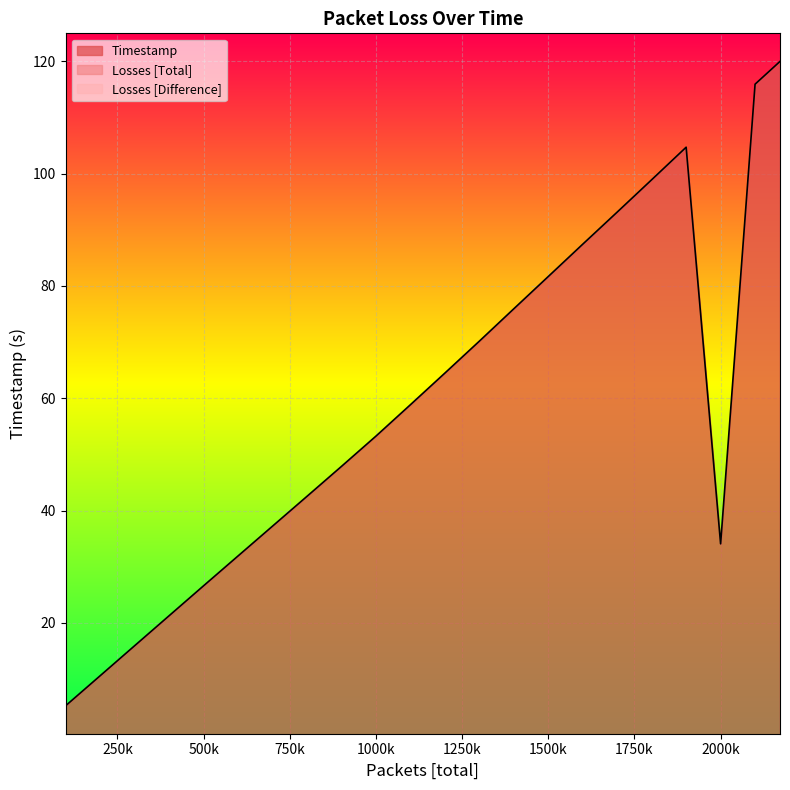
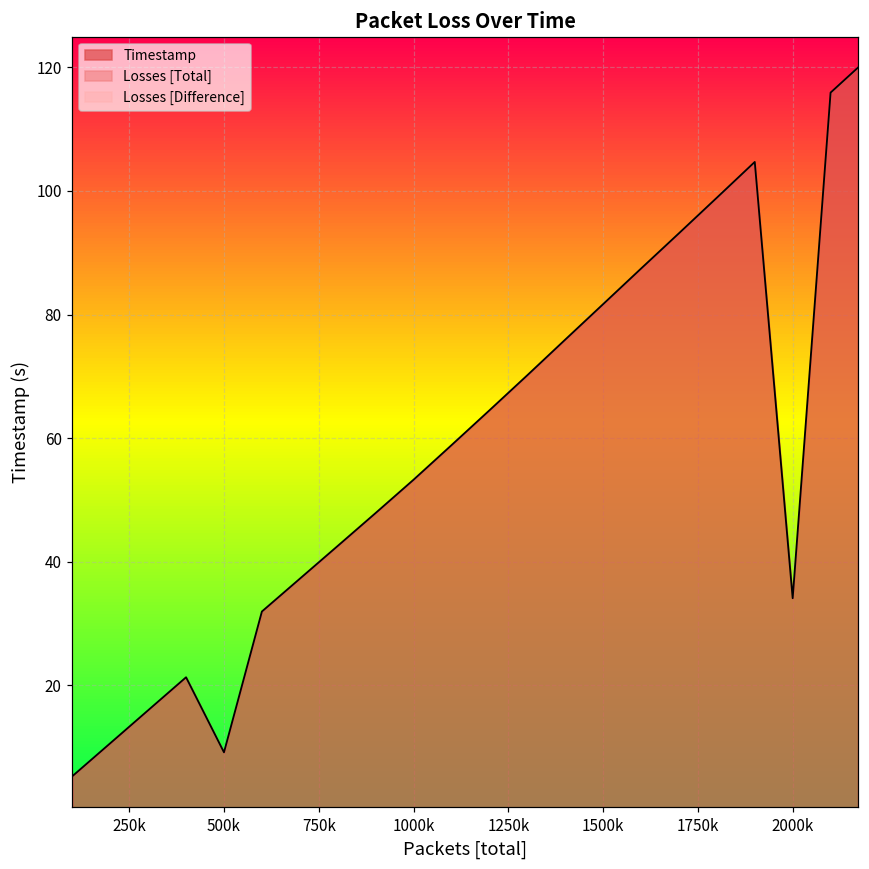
  {
    "Timestamp": {
-     "500k": 27,
+     "500k": 9,
      "1000k": 53,
      "1500k": 82,
      "2000k": 34
    },
    "Losses [Difference]": {
      "500k": 0,
      "1000k": 0,
      "1500k": 0,
      "2000k": 0
    }
  }
